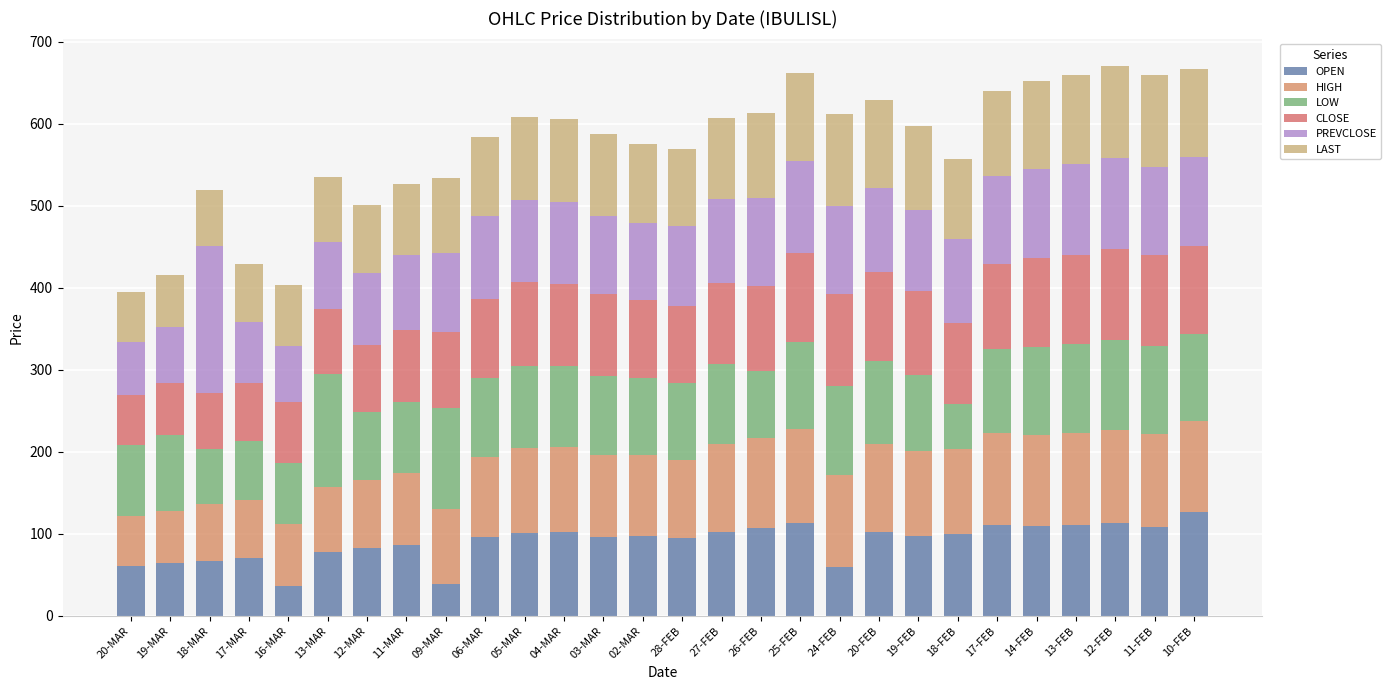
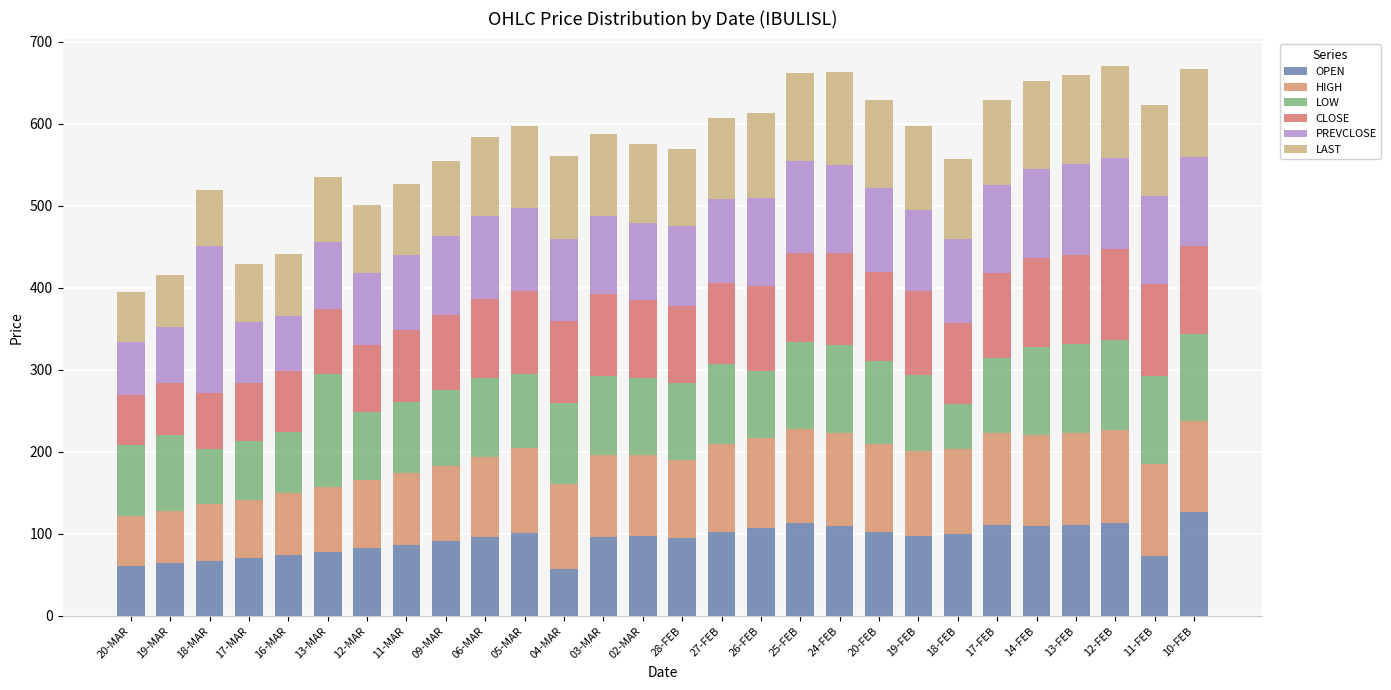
  {
    "OPEN": {
      "20-MAR": 60,
      "19-MAR": 60,
      "18-MAR": 70,
      "17-MAR": 70,
-     "16-MAR": 40,
+     "16-MAR": 70,
      "13-MAR": 80,
      "12-MAR": 80,
      "11-MAR": 90,
-     "09-MAR": 40,
+     "09-MAR": 90,
      "06-MAR": 100,
      "05-MAR": 100,
-     "04-MAR": 100,
+     "04-MAR": 60,
      "03-MAR": 100,
      "02-MAR": 100,
      "28-FEB": 100,
      "27-FEB": 100,
      "26-FEB": 110,
      "25-FEB": 110,
-     "24-FEB": 60,
+     "24-FEB": 110,
      "20-FEB": 100,
      "19-FEB": 100,
      "18-FEB": 100,
      "17-FEB": 110,
      "14-FEB": 110,
      "13-FEB": 110,
      "12-FEB": 110,
-     "11-FEB": 110,
+     "11-FEB": 70,
      "10-FEB": 130
    },
    "LOW": {
      "20-MAR": 90,
      "19-MAR": 90,
      "18-MAR": 70,
      "17-MAR": 70,
      "16-MAR": 70,
      "13-MAR": 140,
      "12-MAR": 80,
      "11-MAR": 90,
-     "09-MAR": 120,
+     "09-MAR": 90,
      "06-MAR": 100,
-     "05-MAR": 100,
+     "05-MAR": 90,
      "04-MAR": 100,
      "03-MAR": 100,
      "02-MAR": 90,
      "28-FEB": 90,
      "27-FEB": 100,
      "26-FEB": 80,
      "25-FEB": 110,
      "24-FEB": 110,
      "20-FEB": 100,
      "19-FEB": 90,
      "18-FEB": 60,
-     "17-FEB": 100,
+     "17-FEB": 90,
      "14-FEB": 110,
      "13-FEB": 110,
      "12-FEB": 110,
      "11-FEB": 110,
      "10-FEB": 110
    },
    "PREVCLOSE": {
      "20-MAR": 60,
      "19-MAR": 70,
      "18-MAR": 180,
      "17-MAR": 70,
      "16-MAR": 70,
      "13-MAR": 80,
      "12-MAR": 90,
      "11-MAR": 90,
      "09-MAR": 100,
      "06-MAR": 100,
      "05-MAR": 100,
      "04-MAR": 100,
      "03-MAR": 100,
      "02-MAR": 90,
      "28-FEB": 100,
      "27-FEB": 100,
      "26-FEB": 110,
      "25-FEB": 110,
      "24-FEB": 110,
      "20-FEB": 100,
      "19-FEB": 100,
      "18-FEB": 100,
      "17-FEB": 110,
      "14-FEB": 110,
      "13-FEB": 110,
      "12-FEB": 110,
      "11-FEB": 110,
      "10-FEB": 110
    }
  }
